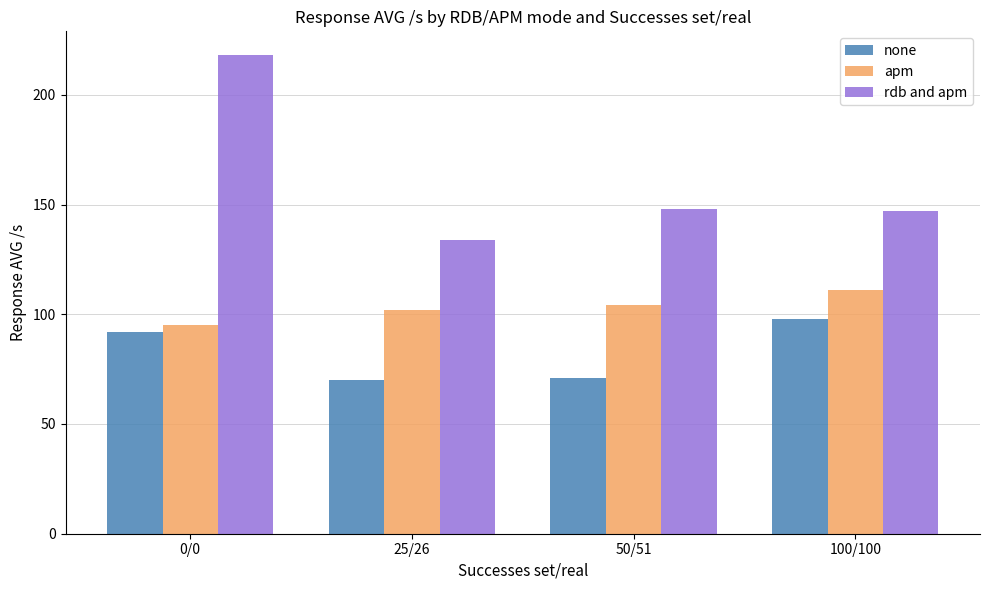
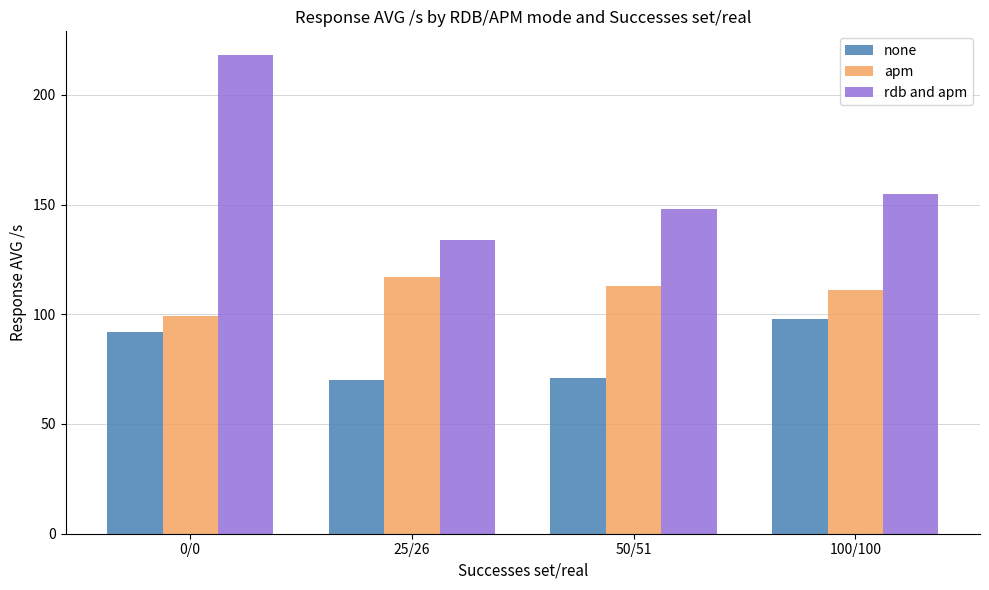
  {
    "none": {
      "0/0": 92,
      "25/26": 70,
      "50/51": 71,
      "100/100": 98
    },
    "apm": {
-     "0/0": 95,
-     "25/26": 102,
-     "50/51": 104,
+     "0/0": 99,
+     "25/26": 117,
+     "50/51": 113,
      "100/100": 111
    },
    "rdb and apm": {
      "0/0": 218,
      "25/26": 134,
      "50/51": 148,
-     "100/100": 147
+     "100/100": 155
    }
  }
